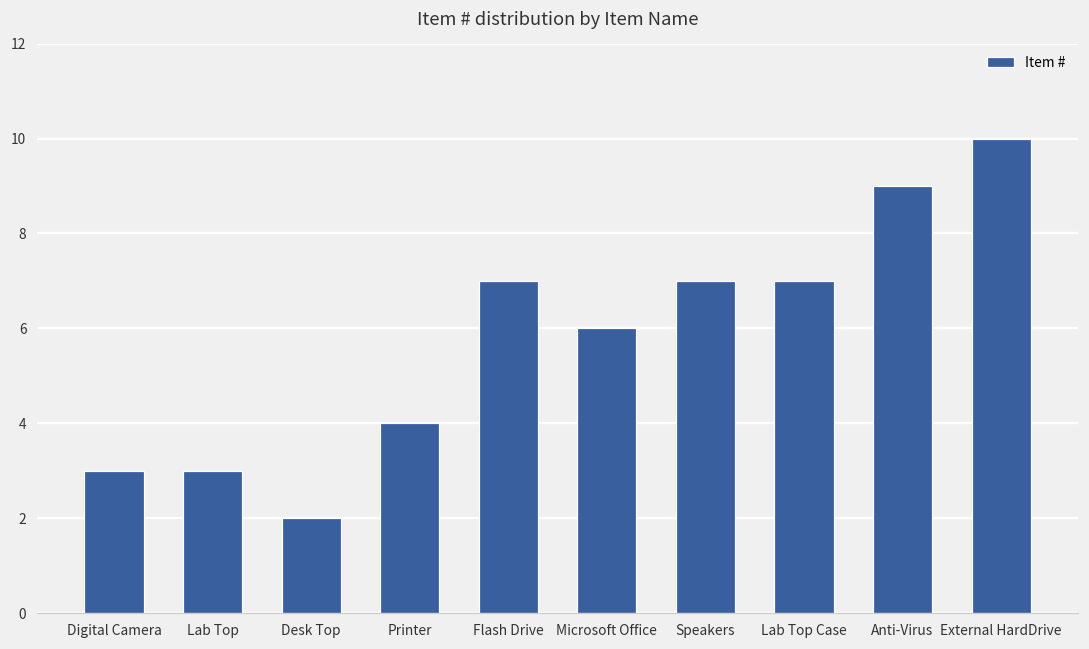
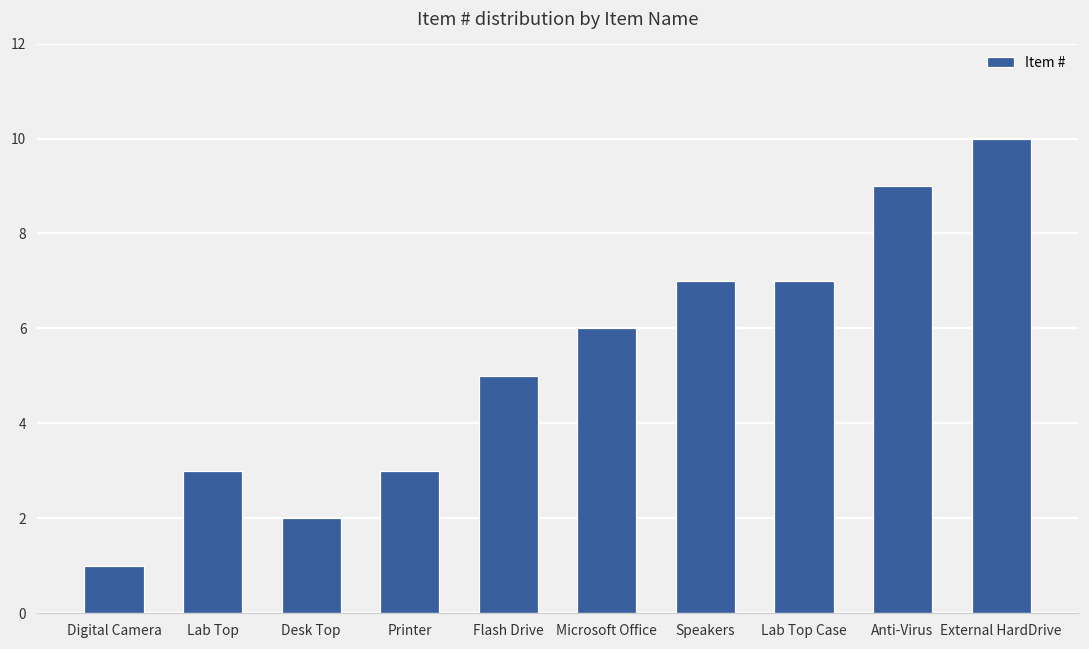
  {
-   "Digital Camera": 3,
+   "Digital Camera": 1,
    "Lab Top": 3,
    "Desk Top": 2,
-   "Printer": 4,
-   "Flash Drive": 7,
+   "Printer": 3,
+   "Flash Drive": 5,
    "Microsoft Office": 6,
    "Speakers": 7,
    "Lab Top Case": 7,
    "Anti-Virus": 9,
    "External HardDrive": 10
  }
